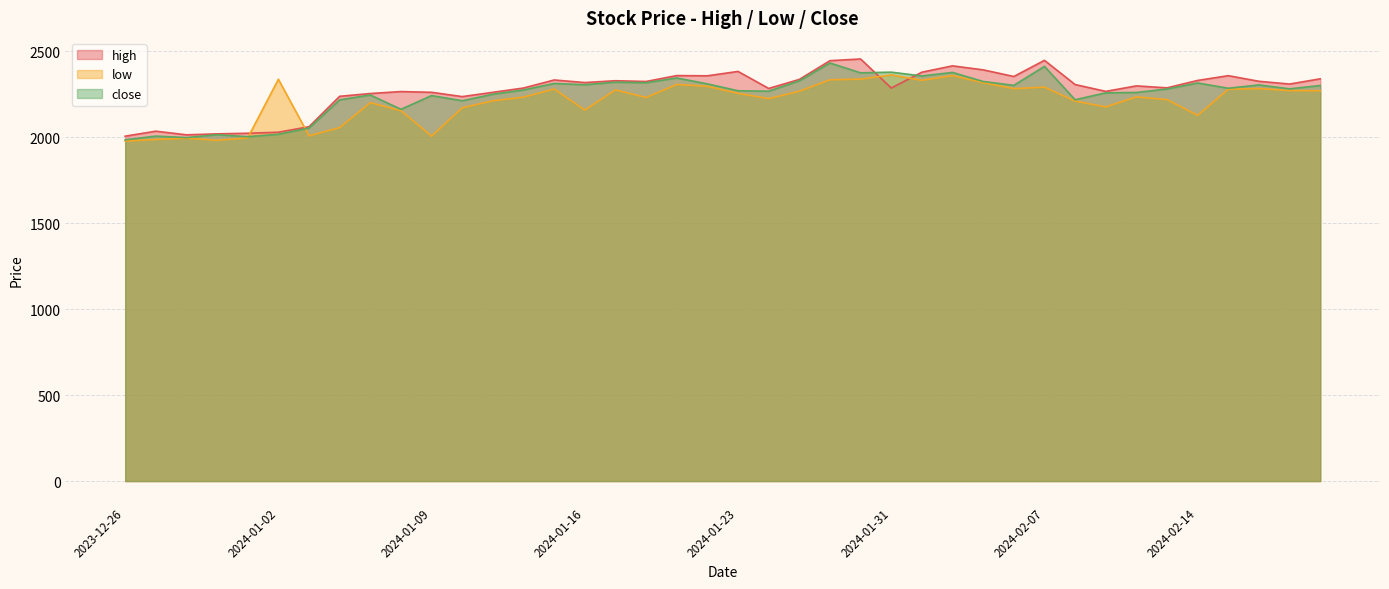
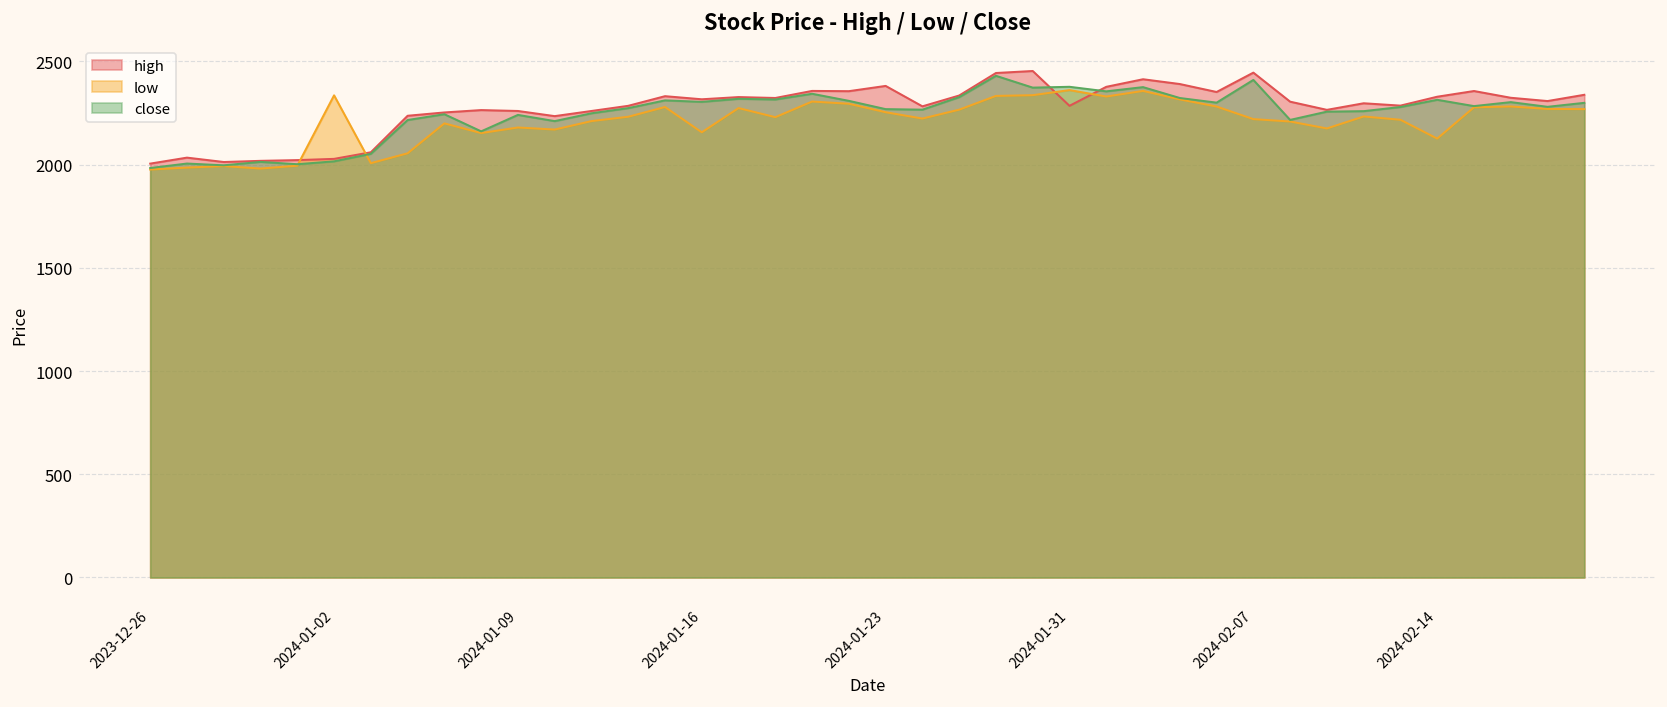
  {
    "high": {
      "2023-12-26": 2010,
      "2024-01-09": 2260,
      "2024-01-23": 2380,
      "2024-01-31": 2290,
      "2024-02-07": 2450,
      "2024-02-14": 2330
    },
    "low": {
      "2024-01-02": 2340,
-     "2024-01-09": 2010,
+     "2024-01-09": 2180,
      "2024-01-16": 2160,
      "2024-01-31": 2360,
-     "2024-02-07": 2290,
+     "2024-02-07": 2220,
      "2024-02-14": 2130
    },
    "close": {
      "2024-01-09": 2240,
      "2024-01-31": 2380,
      "2024-02-07": 2410,
      "2024-02-14": 2310
    }
  }
